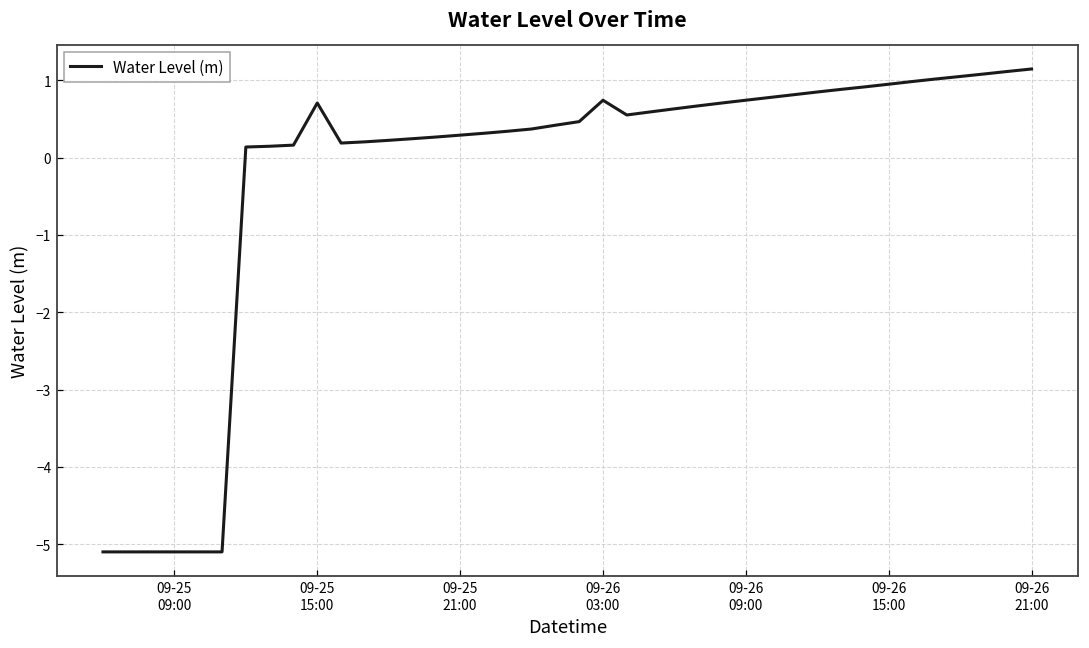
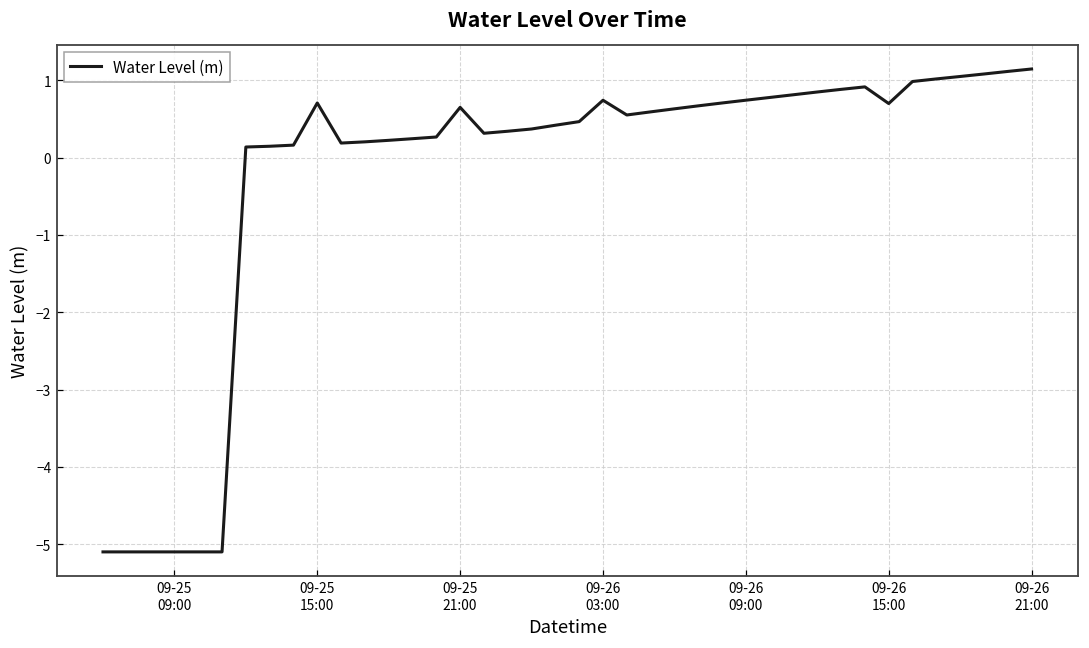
  {
    "09-25 09:00": -5.1,
    "09-25 15:00": 0.7,
-   "09-25 21:00": 0.3,
+   "09-25 21:00": 0.7,
    "09-26 03:00": 0.7,
    "09-26 09:00": 0.7,
-   "09-26 15:00": 0.9,
+   "09-26 15:00": 0.7,
    "09-26 21:00": 1.1
  }
